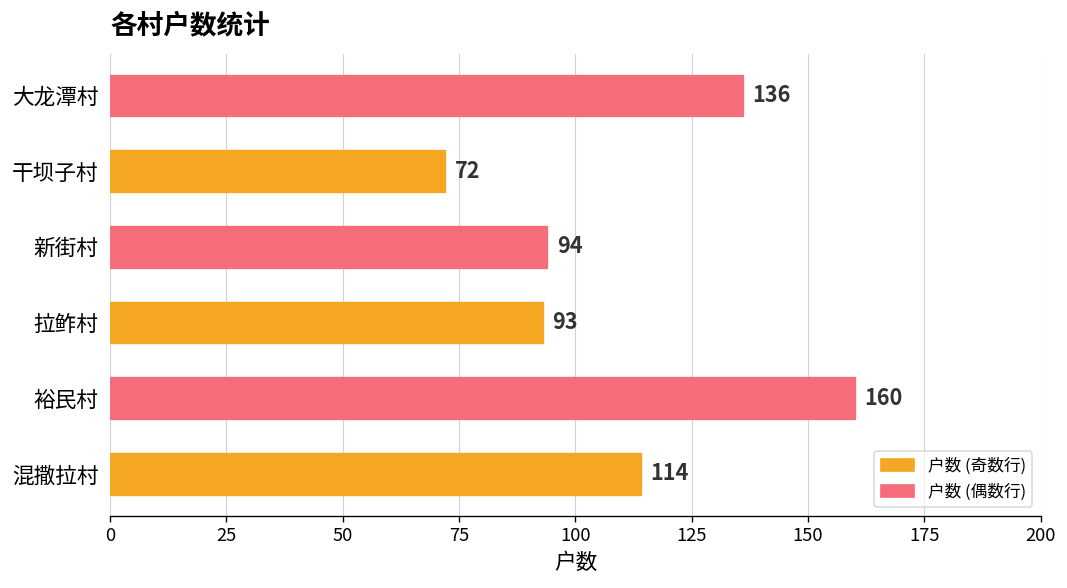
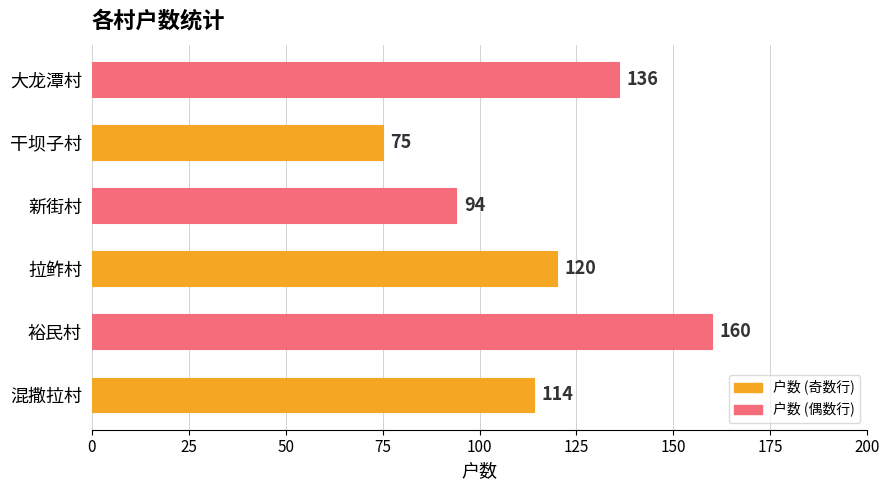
  {
    "大龙潭村": 136,
-   "干坝子村": 72,
+   "干坝子村": 75,
    "新街村": 94,
-   "拉鲊村": 93,
+   "拉鲊村": 120,
    "裕民村": 160,
    "混撒拉村": 114
  }
